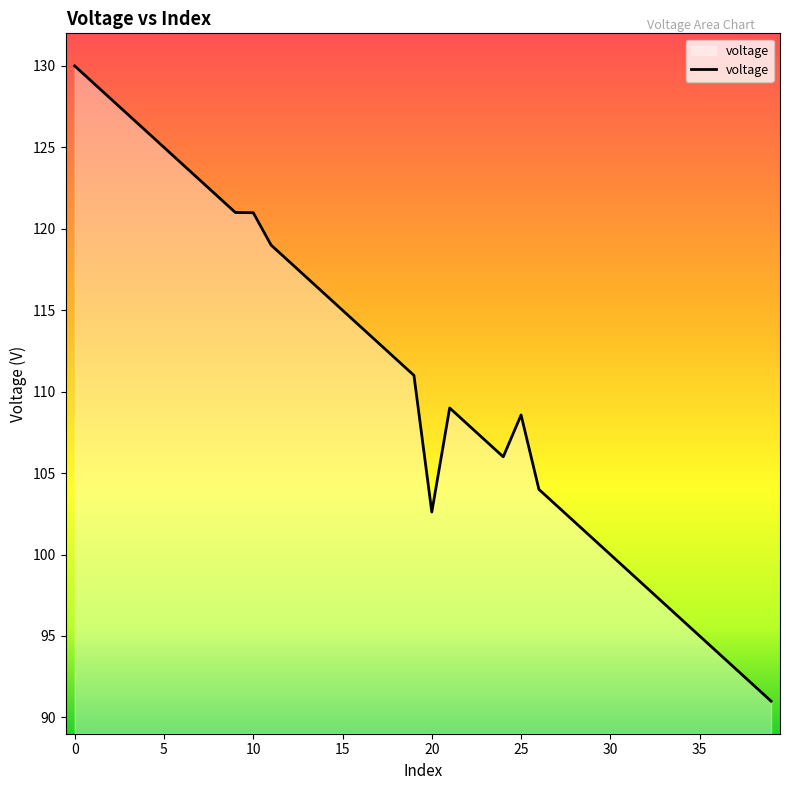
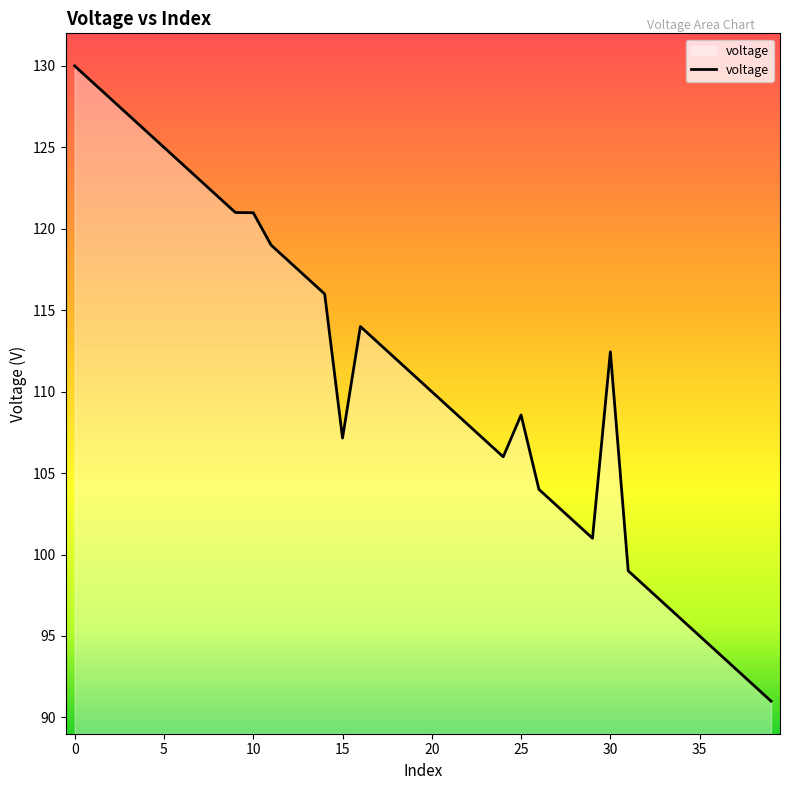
  {
    "0": 130.0,
    "5": 125.0,
    "10": 121.0,
-   "15": 115.0,
-   "20": 102.6,
+   "15": 107.2,
+   "20": 110.0,
    "25": 108.6,
-   "30": 100.0,
+   "30": 112.4,
    "35": 95.0
  }
